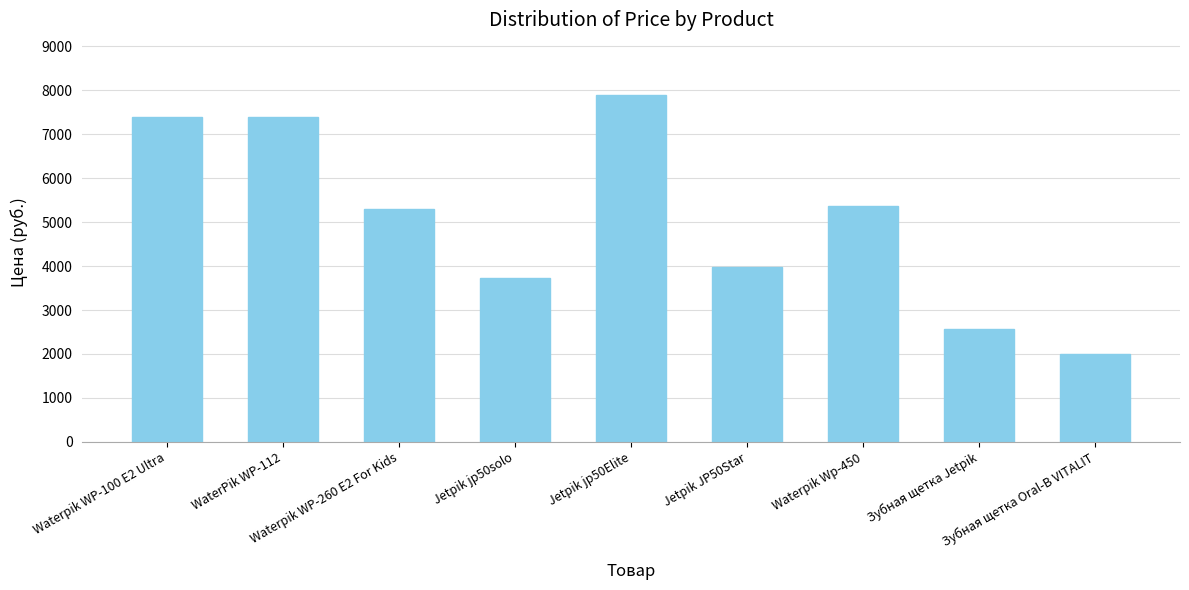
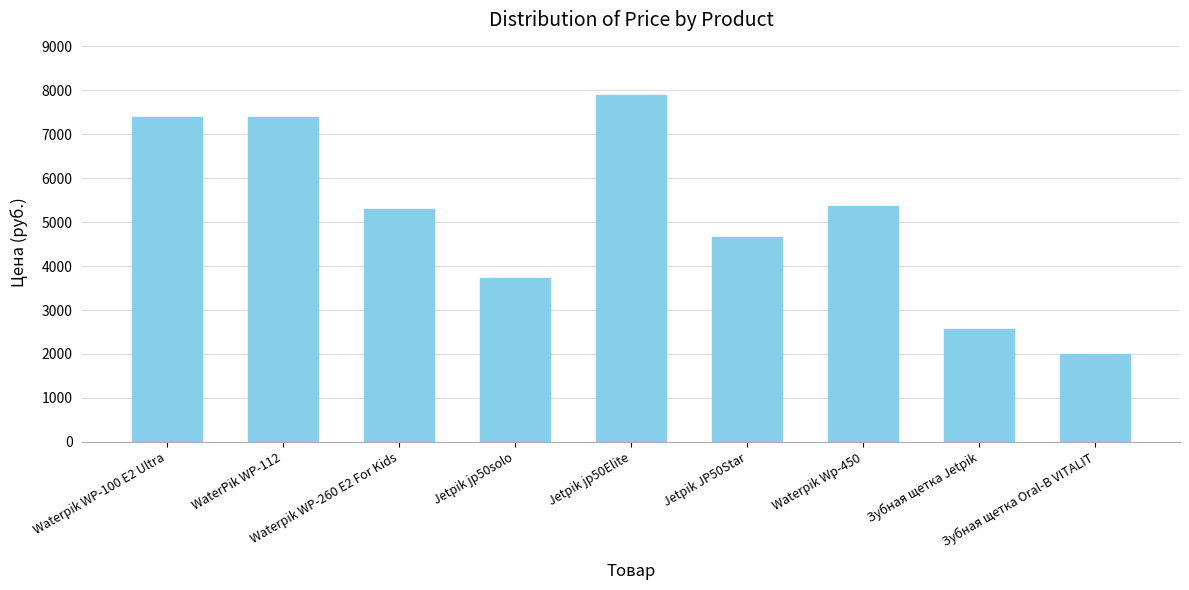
  {
    "Waterpik WP-100 E2 Ultra": 7400,
    "WaterPik WP-112": 7400,
    "Waterpik WP-260 E2 For Kids": 5300,
    "Jetpik jp50solo": 3700,
    "Jetpik jp50Elite": 7900,
-   "Jetpik JP50Star": 4000,
+   "Jetpik JP50Star": 4700,
    "Waterpik Wp-450": 5400,
    "Зубная щетка Jetpik": 2600,
    "Зубная щетка Oral-B VITALIT": 2000
  }
